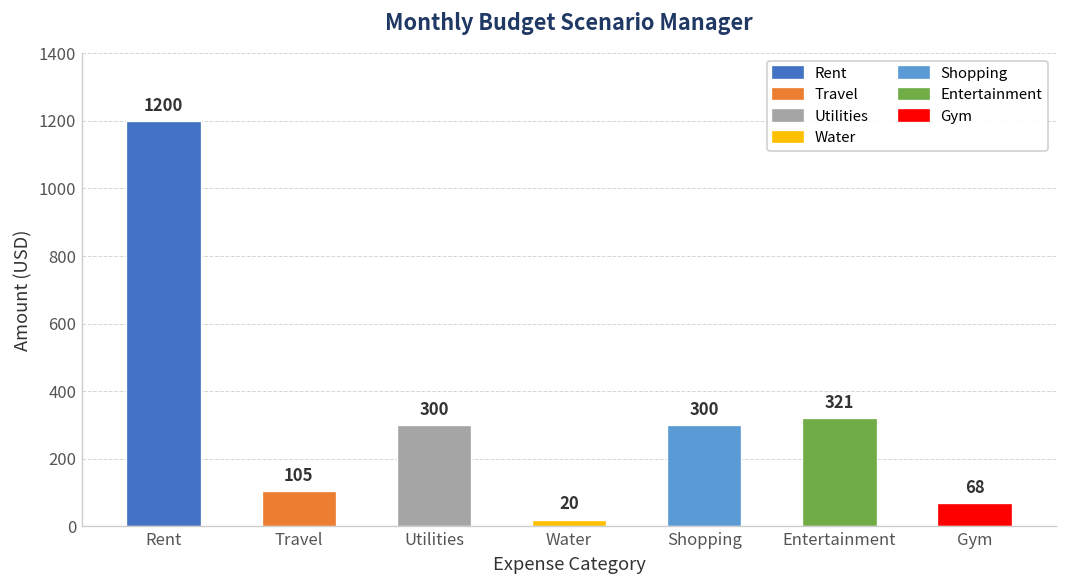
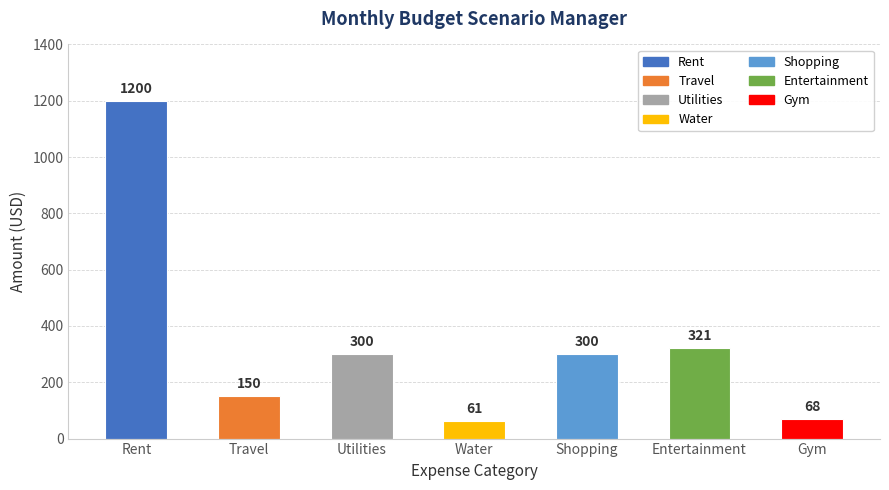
  {
    "Rent": 1200,
-   "Travel": 105,
+   "Travel": 150,
    "Utilities": 300,
-   "Water": 20,
+   "Water": 61,
    "Shopping": 300,
    "Entertainment": 321,
    "Gym": 68
  }
